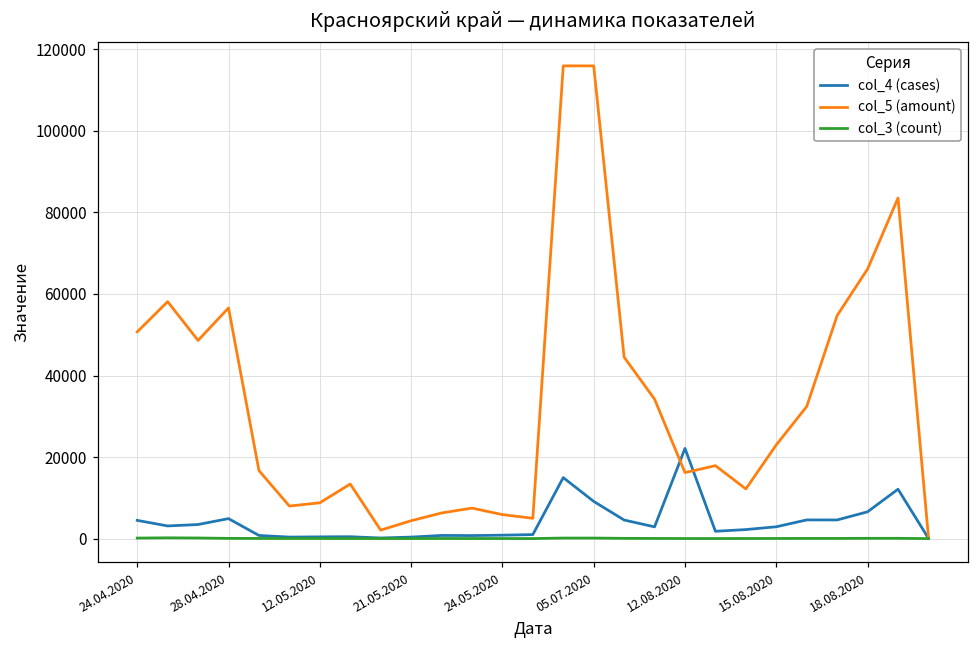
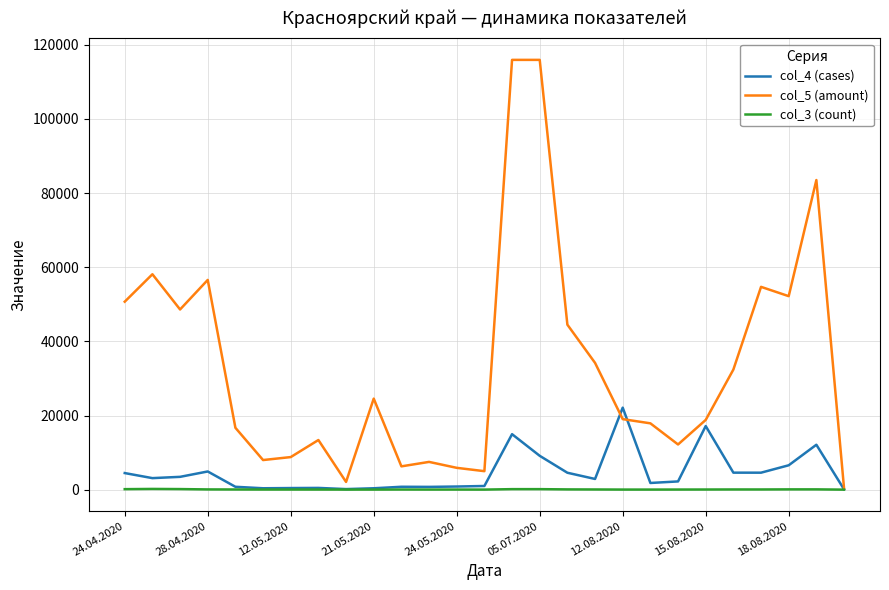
  {
    "col_4 (cases)": {
      "24.04.2020": 4000,
      "28.04.2020": 5000,
      "24.05.2020": 1000,
      "05.07.2020": 9000,
      "12.08.2020": 22000,
-     "15.08.2020": 3000,
+     "15.08.2020": 17000,
      "18.08.2020": 7000
    },
    "col_5 (amount)": {
      "24.04.2020": 51000,
      "28.04.2020": 57000,
      "12.05.2020": 9000,
-     "21.05.2020": 4000,
+     "21.05.2020": 25000,
      "24.05.2020": 6000,
      "05.07.2020": 116000,
-     "12.08.2020": 16000,
-     "15.08.2020": 23000,
-     "18.08.2020": 66000
+     "12.08.2020": 19000,
+     "15.08.2020": 19000,
+     "18.08.2020": 52000
    },
    "col_3 (count)": {
      "24.04.2020": 0,
      "28.04.2020": 0,
      "24.05.2020": 0,
      "05.07.2020": 0,
      "12.08.2020": 0,
      "15.08.2020": 0,
      "18.08.2020": 0
    }
  }
